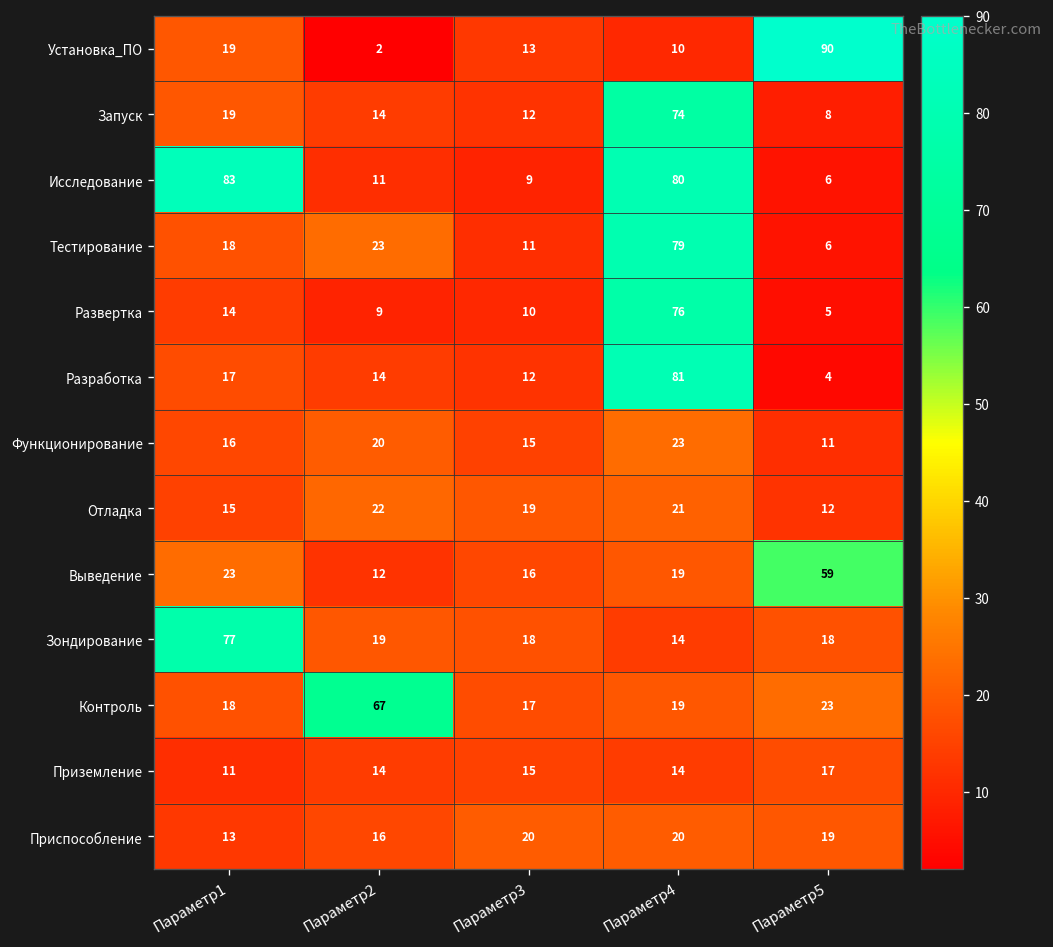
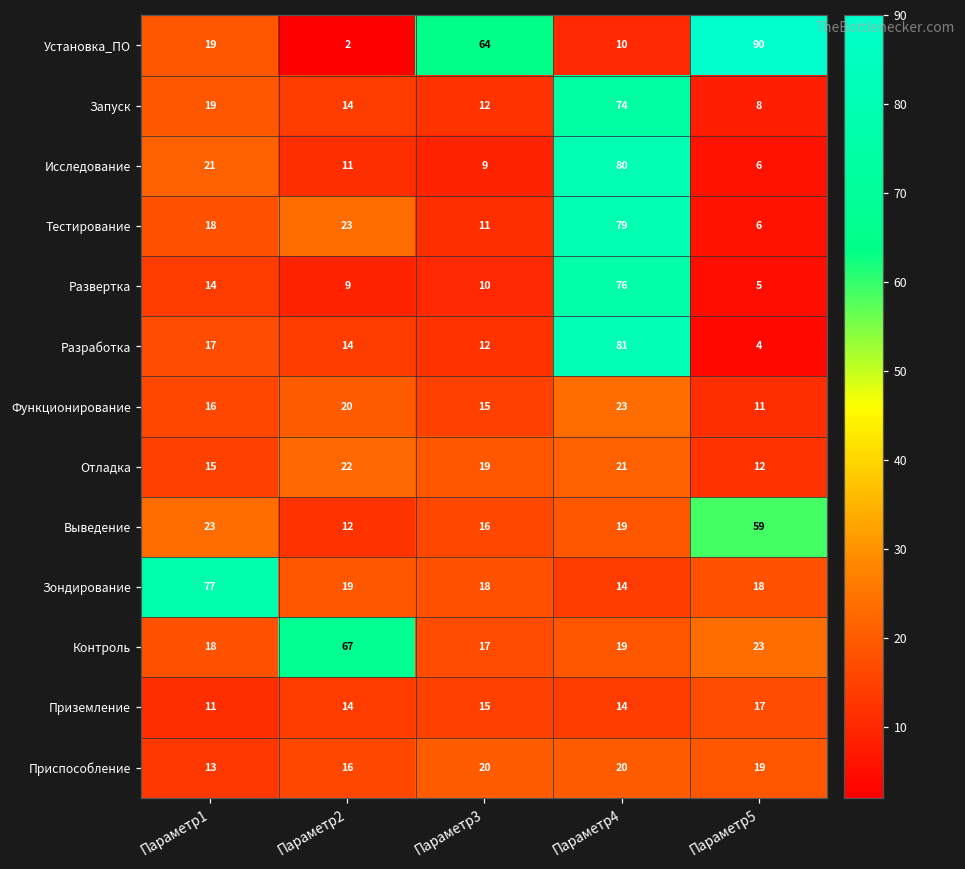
  {
    "Установка_ПО": {
      "Параметр1": 19,
      "Параметр2": 2,
-     "Параметр3": 13,
+     "Параметр3": 64,
      "Параметр4": 10,
      "Параметр5": 90
    },
    "Запуск": {
      "Параметр1": 19,
      "Параметр2": 14,
      "Параметр3": 12,
      "Параметр4": 74,
      "Параметр5": 8
    },
    "Исследование": {
-     "Параметр1": 83,
+     "Параметр1": 21,
      "Параметр2": 11,
      "Параметр3": 9,
      "Параметр4": 80,
      "Параметр5": 6
    },
    "Тестирование": {
      "Параметр1": 18,
      "Параметр2": 23,
      "Параметр3": 11,
      "Параметр4": 79,
      "Параметр5": 6
    },
    "Развертка": {
      "Параметр1": 14,
      "Параметр2": 9,
      "Параметр3": 10,
      "Параметр4": 76,
      "Параметр5": 5
    },
    "Разработка": {
      "Параметр1": 17,
      "Параметр2": 14,
      "Параметр3": 12,
      "Параметр4": 81,
      "Параметр5": 4
    },
    "Функционирование": {
      "Параметр1": 16,
      "Параметр2": 20,
      "Параметр3": 15,
      "Параметр4": 23,
      "Параметр5": 11
    },
    "Отладка": {
      "Параметр1": 15,
      "Параметр2": 22,
      "Параметр3": 19,
      "Параметр4": 21,
      "Параметр5": 12
    },
    "Выведение": {
      "Параметр1": 23,
      "Параметр2": 12,
      "Параметр3": 16,
      "Параметр4": 19,
      "Параметр5": 59
    },
    "Зондирование": {
      "Параметр1": 77,
      "Параметр2": 19,
      "Параметр3": 18,
      "Параметр4": 14,
      "Параметр5": 18
    },
    "Контроль": {
      "Параметр1": 18,
      "Параметр2": 67,
      "Параметр3": 17,
      "Параметр4": 19,
      "Параметр5": 23
    },
    "Приземление": {
      "Параметр1": 11,
      "Параметр2": 14,
      "Параметр3": 15,
      "Параметр4": 14,
      "Параметр5": 17
    },
    "Приспособление": {
      "Параметр1": 13,
      "Параметр2": 16,
      "Параметр3": 20,
      "Параметр4": 20,
      "Параметр5": 19
    }
  }
